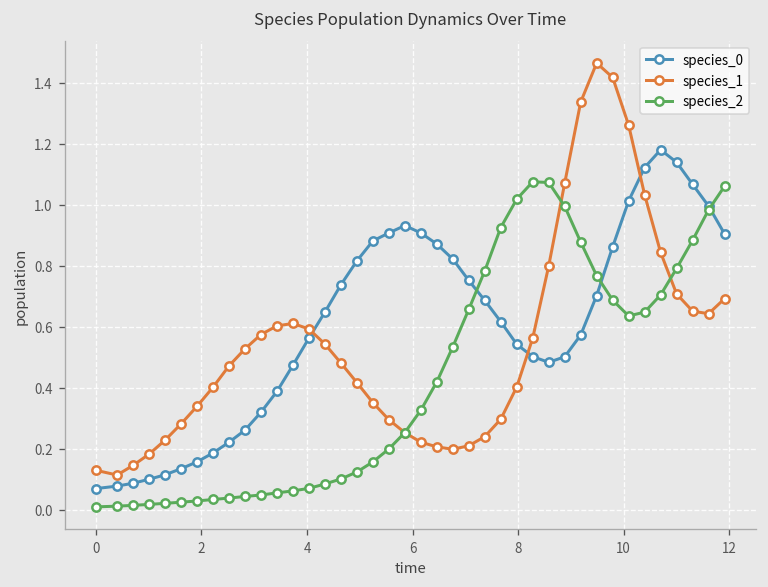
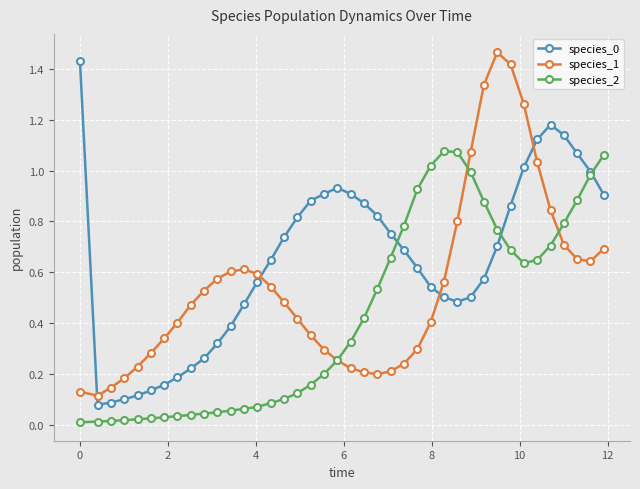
  {
    "species_0": {
-     "0": 0.07
+     "0": 1.43
    },
    "species_1": {
      "0": 0.13
    },
    "species_2": {
      "0": 0.01
    }
  }
